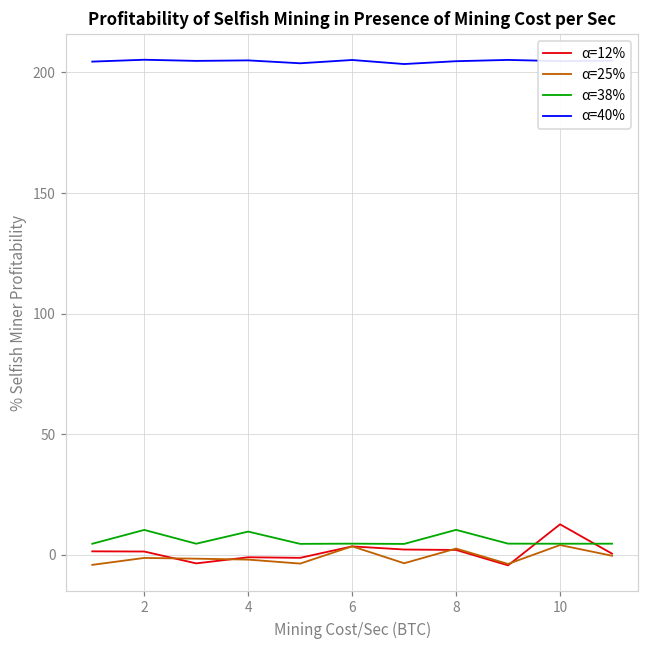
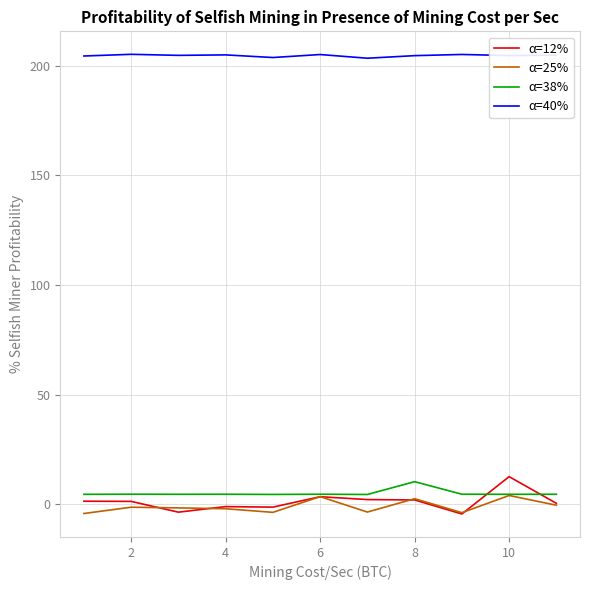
  {
    "α=12%": {
      "2": 1,
      "10": 13
    },
    "α=25%": {
      "2": -1
    },
    "α=38%": {
-     "2": 10,
-     "4": 10,
+     "2": 5,
+     "4": 5,
      "8": 10
    },
    "α=40%": {
      "2": 205,
      "4": 205,
      "6": 205,
      "8": 205
    }
  }
